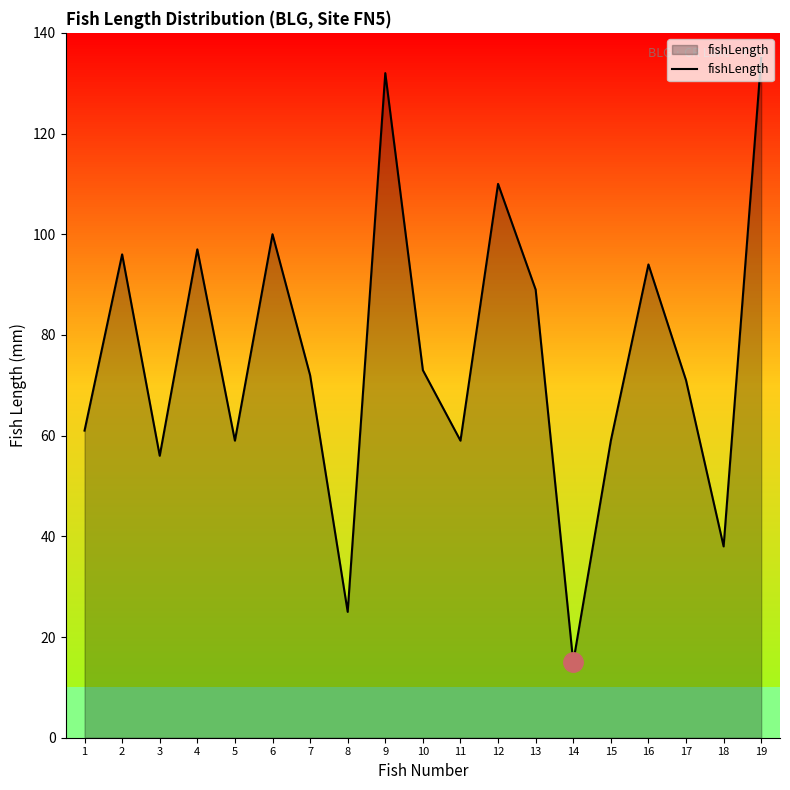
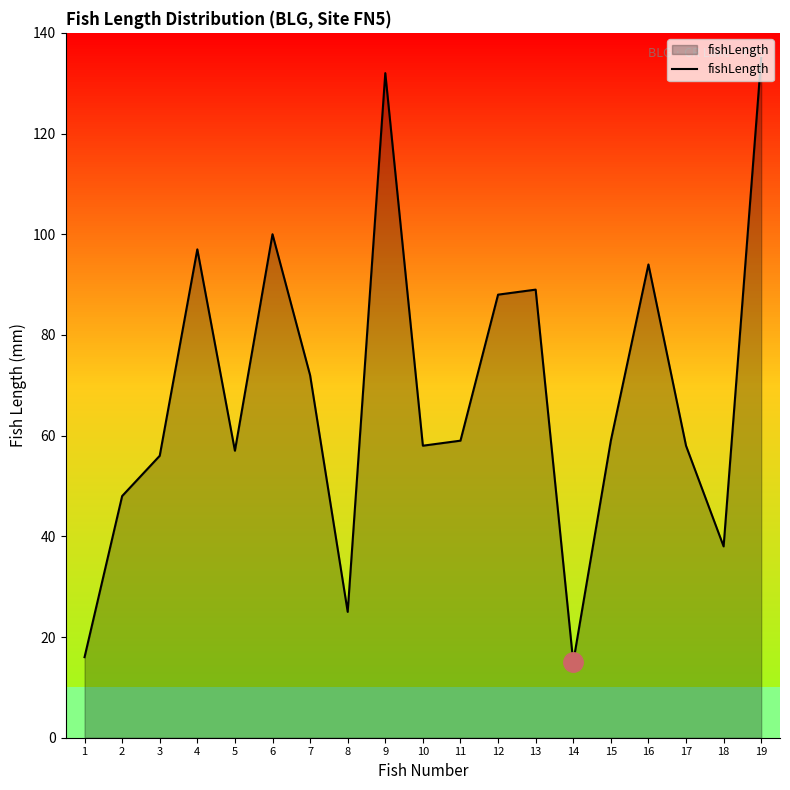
  {
    "fishLength": {
-     "1": 61,
-     "2": 96,
+     "1": 16,
+     "2": 48,
      "3": 56,
      "4": 97,
-     "5": 59,
+     "5": 57,
      "6": 100,
      "7": 72,
      "8": 25,
      "9": 132,
-     "10": 73,
+     "10": 58,
      "11": 59,
-     "12": 110,
+     "12": 88,
      "13": 89,
      "15": 59,
      "16": 94,
-     "17": 71,
+     "17": 58,
      "18": 38
    }
  }
